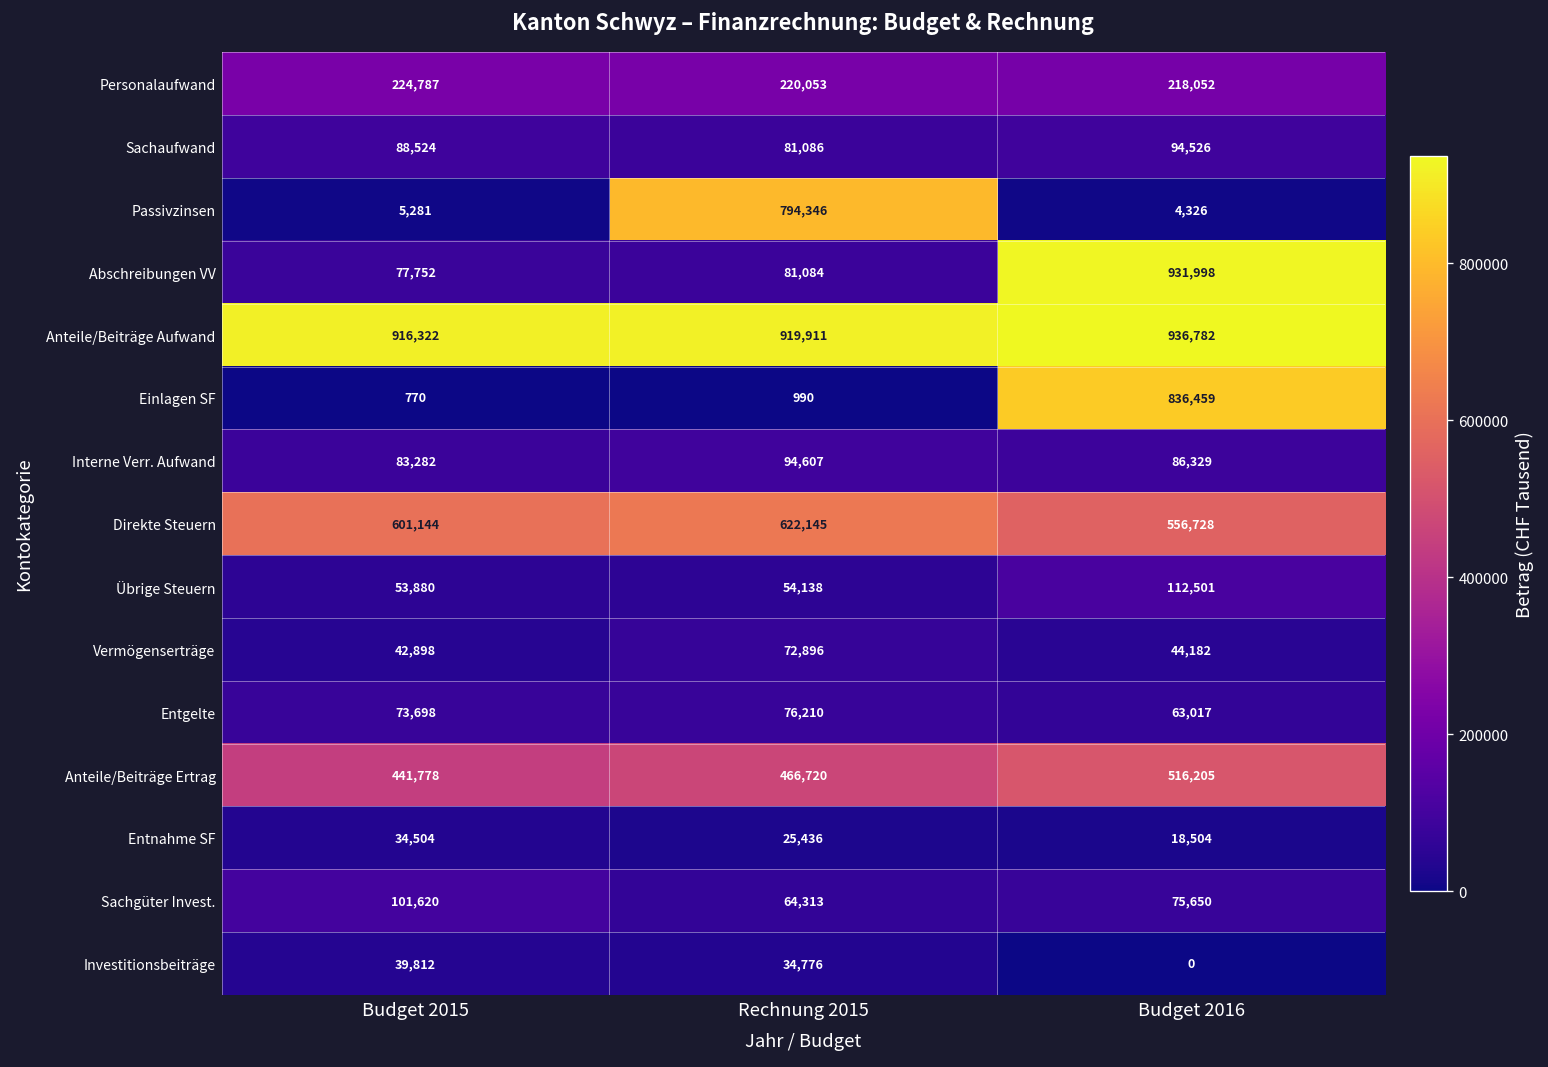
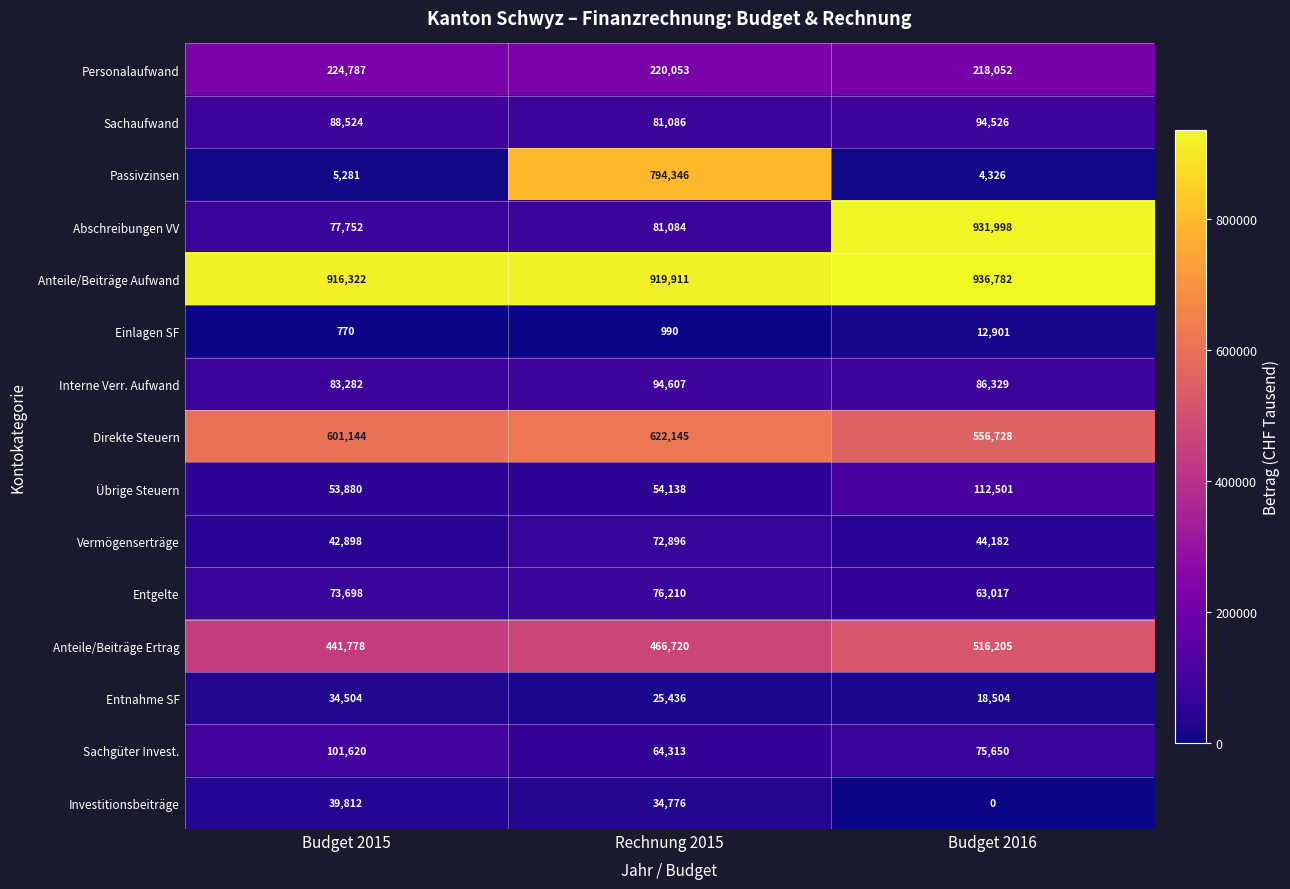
  {
    "Personalaufwand": {
      "Budget 2015": "224,787",
      "Rechnung 2015": "220,053",
      "Budget 2016": "218,052"
    },
    "Sachaufwand": {
      "Budget 2015": "88,524",
      "Rechnung 2015": "81,086",
      "Budget 2016": "94,526"
    },
    "Passivzinsen": {
      "Budget 2015": "5,281",
      "Rechnung 2015": "794,346",
      "Budget 2016": "4,326"
    },
    "Abschreibungen VV": {
      "Budget 2015": "77,752",
      "Rechnung 2015": "81,084",
      "Budget 2016": "931,998"
    },
    "Anteile/Beiträge Aufwand": {
      "Budget 2015": "916,322",
      "Rechnung 2015": "919,911",
      "Budget 2016": "936,782"
    },
    "Einlagen SF": {
      "Budget 2015": "770",
      "Rechnung 2015": "990",
-     "Budget 2016": "836,459"
+     "Budget 2016": "12,901"
    },
    "Interne Verr. Aufwand": {
      "Budget 2015": "83,282",
      "Rechnung 2015": "94,607",
      "Budget 2016": "86,329"
    },
    "Direkte Steuern": {
      "Budget 2015": "601,144",
      "Rechnung 2015": "622,145",
      "Budget 2016": "556,728"
    },
    "Übrige Steuern": {
      "Budget 2015": "53,880",
      "Rechnung 2015": "54,138",
      "Budget 2016": "112,501"
    },
    "Vermögenserträge": {
      "Budget 2015": "42,898",
      "Rechnung 2015": "72,896",
      "Budget 2016": "44,182"
    },
    "Entgelte": {
      "Budget 2015": "73,698",
      "Rechnung 2015": "76,210",
      "Budget 2016": "63,017"
    },
    "Anteile/Beiträge Ertrag": {
      "Budget 2015": "441,778",
      "Rechnung 2015": "466,720",
      "Budget 2016": "516,205"
    },
    "Entnahme SF": {
      "Budget 2015": "34,504",
      "Rechnung 2015": "25,436",
      "Budget 2016": "18,504"
    },
    "Sachgüter Invest.": {
      "Budget 2015": "101,620",
      "Rechnung 2015": "64,313",
      "Budget 2016": "75,650"
    },
    "Investitionsbeiträge": {
      "Budget 2015": "39,812",
      "Rechnung 2015": "34,776",
      "Budget 2016": "0"
    }
  }
